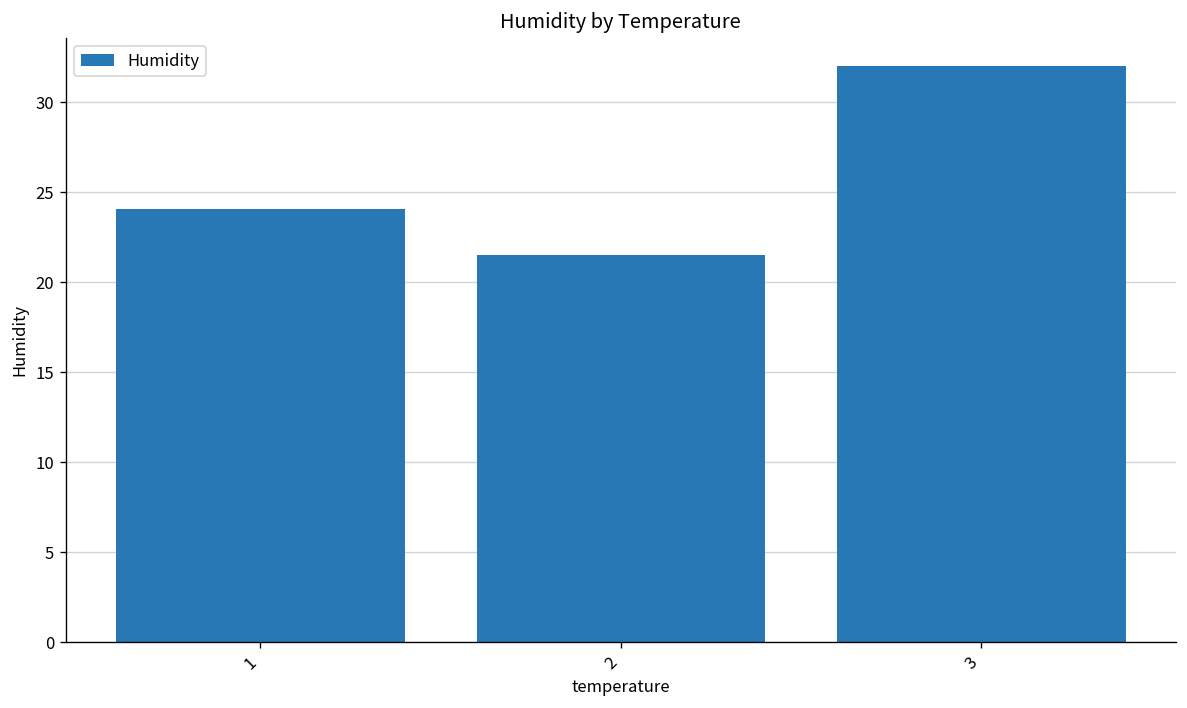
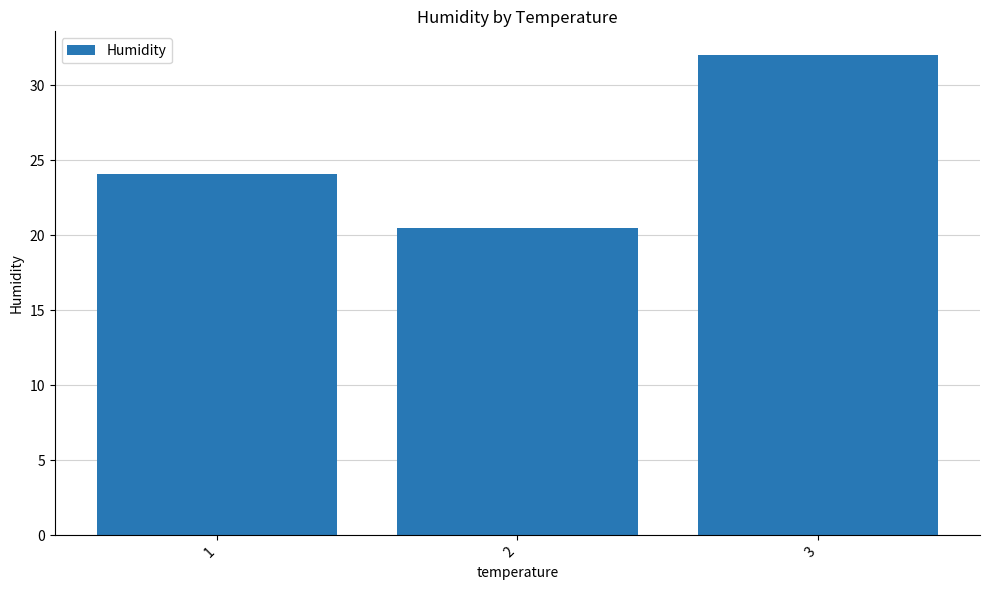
  {
    "1": 24.1,
-   "2": 21.5,
+   "2": 20.5,
    "3": 32.0
  }
